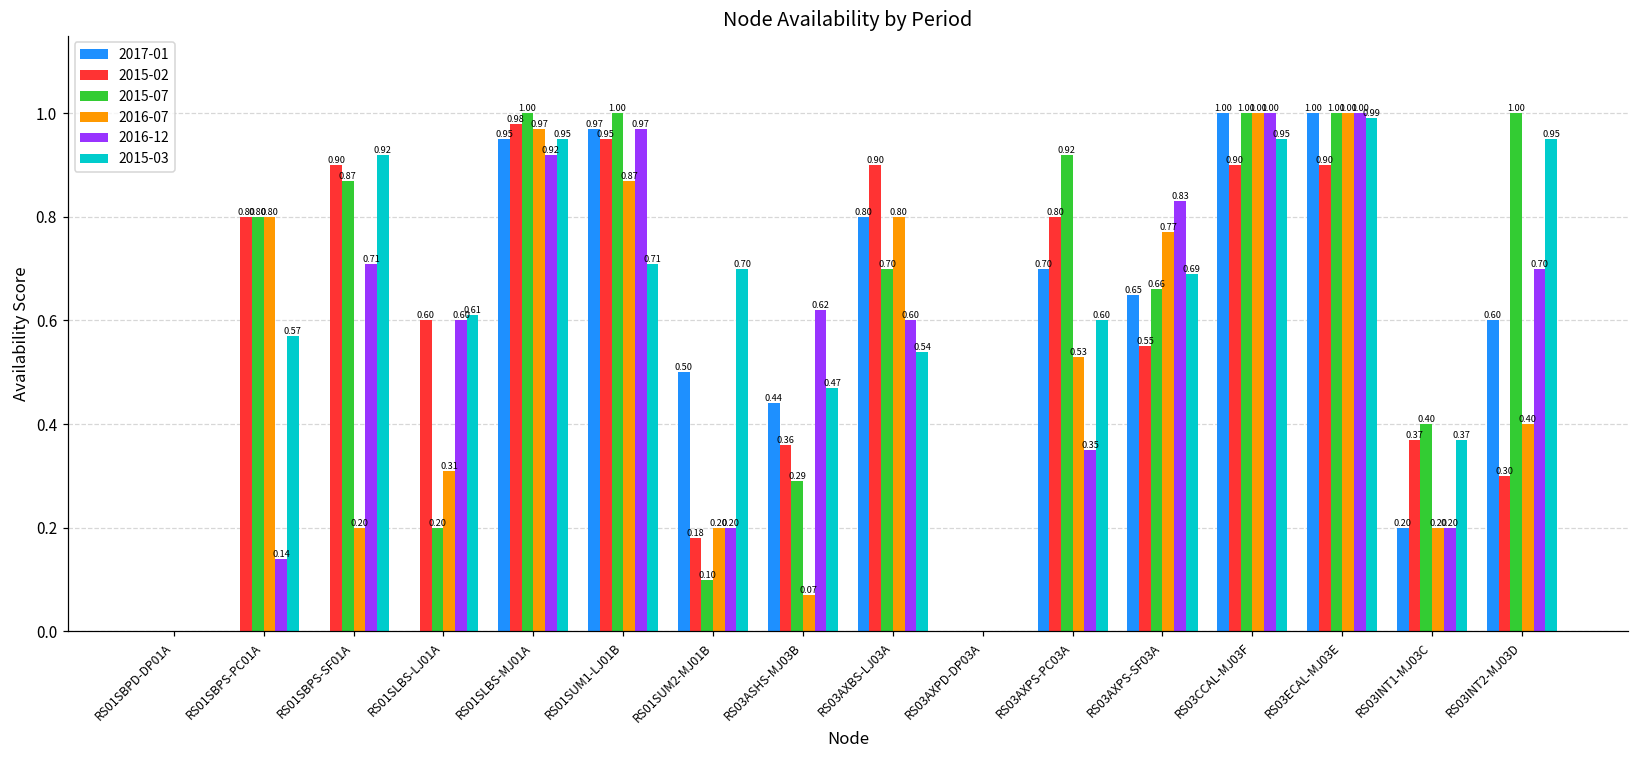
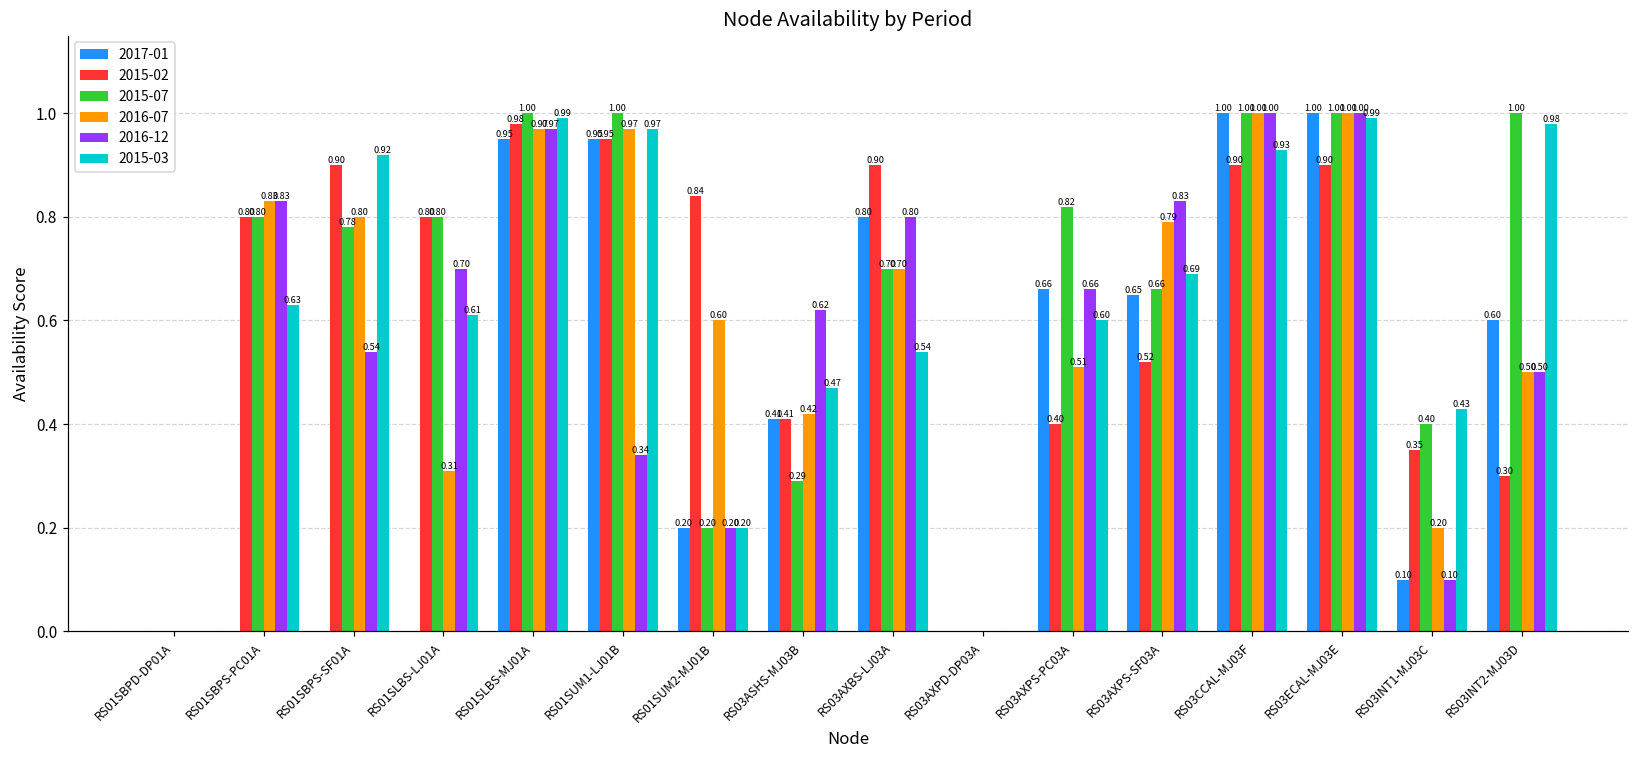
  {
    "2017-01": {
      "RS01SLBS-MJ01A": 0.95,
-     "RS01SUM1-LJ01B": 0.97,
-     "RS01SUM2-MJ01B": 0.50,
-     "RS03ASHS-MJ03B": 0.44,
+     "RS01SUM1-LJ01B": 0.95,
+     "RS01SUM2-MJ01B": 0.20,
+     "RS03ASHS-MJ03B": 0.41,
      "RS03AXBS-LJ03A": 0.80,
-     "RS03AXPS-PC03A": 0.70,
+     "RS03AXPS-PC03A": 0.66,
      "RS03AXPS-SF03A": 0.65,
      "RS03CCAL-MJ03F": 1.00,
      "RS03ECAL-MJ03E": 1.00,
-     "RS03INT1-MJ03C": 0.20,
+     "RS03INT1-MJ03C": 0.10,
      "RS03INT2-MJ03D": 0.60
    },
    "2015-02": {
      "RS01SBPS-SF01A": 0.90,
-     "RS01SLBS-LJ01A": 0.60,
+     "RS01SLBS-LJ01A": 0.80,
      "RS01SLBS-MJ01A": 0.98,
      "RS01SUM1-LJ01B": 0.95,
-     "RS01SUM2-MJ01B": 0.18,
-     "RS03ASHS-MJ03B": 0.36,
+     "RS01SUM2-MJ01B": 0.84,
+     "RS03ASHS-MJ03B": 0.41,
      "RS03AXBS-LJ03A": 0.90,
-     "RS03AXPS-PC03A": 0.80,
-     "RS03AXPS-SF03A": 0.55,
+     "RS03AXPS-PC03A": 0.40,
+     "RS03AXPS-SF03A": 0.52,
      "RS03CCAL-MJ03F": 0.90,
      "RS03ECAL-MJ03E": 0.90,
-     "RS03INT1-MJ03C": 0.37,
+     "RS03INT1-MJ03C": 0.35,
      "RS03INT2-MJ03D": 0.30
    },
    "2015-07": {
-     "RS01SBPS-SF01A": 0.87,
-     "RS01SLBS-LJ01A": 0.20,
+     "RS01SBPS-SF01A": 0.78,
+     "RS01SLBS-LJ01A": 0.80,
      "RS01SLBS-MJ01A": 1.00,
      "RS01SUM1-LJ01B": 1.00,
-     "RS01SUM2-MJ01B": 0.10,
+     "RS01SUM2-MJ01B": 0.20,
      "RS03ASHS-MJ03B": 0.29,
      "RS03AXBS-LJ03A": 0.70,
-     "RS03AXPS-PC03A": 0.92,
+     "RS03AXPS-PC03A": 0.82,
      "RS03AXPS-SF03A": 0.66,
      "RS03INT1-MJ03C": 0.40,
      "RS03INT2-MJ03D": 1.00
    },
    "2016-07": {
-     "RS01SBPS-PC01A": 0.80,
-     "RS01SBPS-SF01A": 0.20,
+     "RS01SBPS-PC01A": 0.83,
+     "RS01SBPS-SF01A": 0.80,
      "RS01SLBS-LJ01A": 0.31,
      "RS01SLBS-MJ01A": 0.97,
-     "RS01SUM1-LJ01B": 0.87,
-     "RS01SUM2-MJ01B": 0.20,
-     "RS03ASHS-MJ03B": 0.07,
-     "RS03AXBS-LJ03A": 0.80,
-     "RS03AXPS-PC03A": 0.53,
-     "RS03AXPS-SF03A": 0.77,
-     "RS03INT2-MJ03D": 0.40
+     "RS01SUM1-LJ01B": 0.97,
+     "RS01SUM2-MJ01B": 0.60,
+     "RS03ASHS-MJ03B": 0.42,
+     "RS03AXBS-LJ03A": 0.70,
+     "RS03AXPS-PC03A": 0.51,
+     "RS03AXPS-SF03A": 0.79,
+     "RS03INT2-MJ03D": 0.50
    },
    "2016-12": {
-     "RS01SBPS-PC01A": 0.14,
-     "RS01SBPS-SF01A": 0.71,
-     "RS01SLBS-LJ01A": 0.60,
-     "RS01SLBS-MJ01A": 0.92,
-     "RS01SUM1-LJ01B": 0.97,
+     "RS01SBPS-PC01A": 0.83,
+     "RS01SBPS-SF01A": 0.54,
+     "RS01SLBS-LJ01A": 0.70,
+     "RS01SLBS-MJ01A": 0.97,
+     "RS01SUM1-LJ01B": 0.34,
      "RS03ASHS-MJ03B": 0.62,
-     "RS03AXBS-LJ03A": 0.60,
-     "RS03AXPS-PC03A": 0.35,
+     "RS03AXBS-LJ03A": 0.80,
+     "RS03AXPS-PC03A": 0.66,
      "RS03AXPS-SF03A": 0.83,
-     "RS03INT1-MJ03C": 0.20,
-     "RS03INT2-MJ03D": 0.70
+     "RS03INT1-MJ03C": 0.10,
+     "RS03INT2-MJ03D": 0.50
    },
    "2015-03": {
-     "RS01SBPS-PC01A": 0.57,
+     "RS01SBPS-PC01A": 0.63,
      "RS01SBPS-SF01A": 0.92,
-     "RS01SLBS-MJ01A": 0.95,
-     "RS01SUM1-LJ01B": 0.71,
-     "RS01SUM2-MJ01B": 0.70,
+     "RS01SLBS-MJ01A": 0.99,
+     "RS01SUM1-LJ01B": 0.97,
+     "RS01SUM2-MJ01B": 0.20,
      "RS03ASHS-MJ03B": 0.47,
      "RS03AXBS-LJ03A": 0.54,
      "RS03AXPS-PC03A": 0.60,
      "RS03AXPS-SF03A": 0.69,
-     "RS03CCAL-MJ03F": 0.95,
-     "RS03INT1-MJ03C": 0.37,
-     "RS03INT2-MJ03D": 0.95
+     "RS03CCAL-MJ03F": 0.93,
+     "RS03INT1-MJ03C": 0.43,
+     "RS03INT2-MJ03D": 0.98
    }
  }
